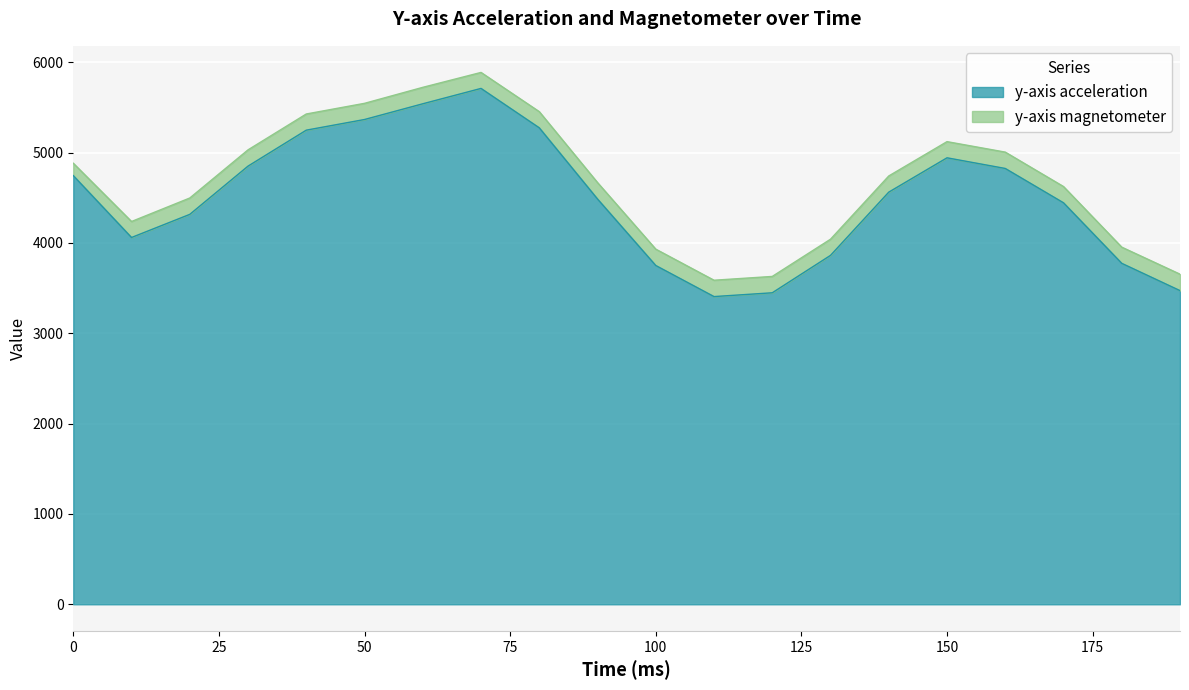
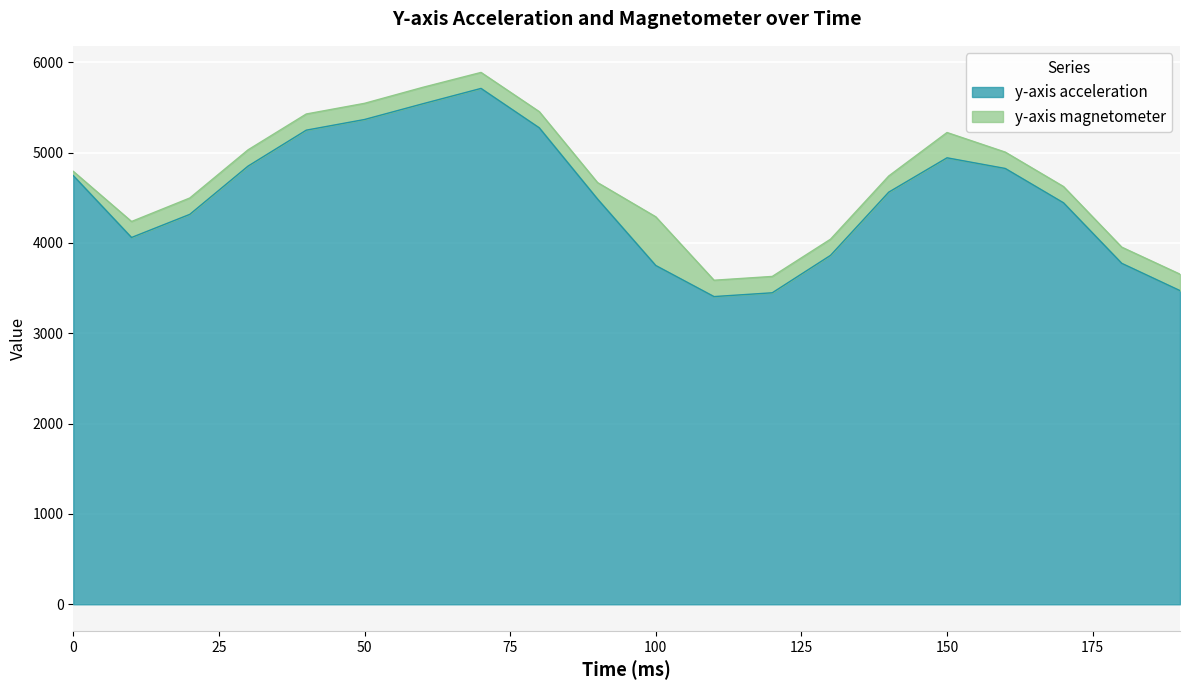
  {
    "y-axis acceleration": {
      "0": 4700,
      "50": 5400,
      "100": 3800,
      "150": 4900
    },
    "y-axis magnetometer": {
-     "0": 100,
+     "0": 0,
      "50": 200,
-     "100": 200,
-     "150": 200
+     "100": 500,
+     "150": 300
    }
  }
